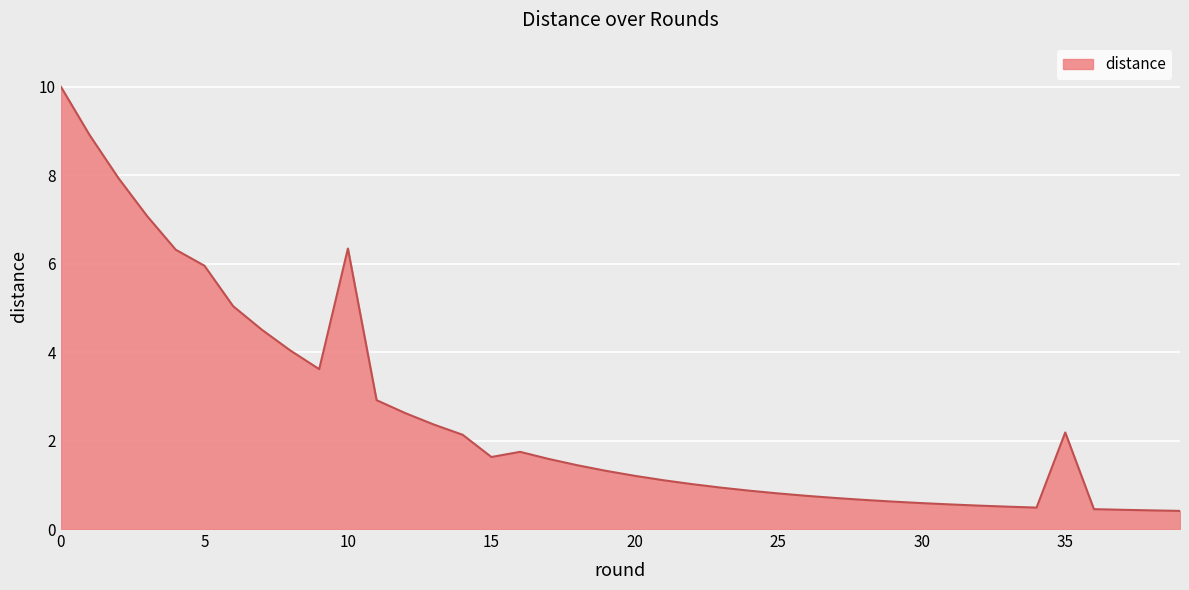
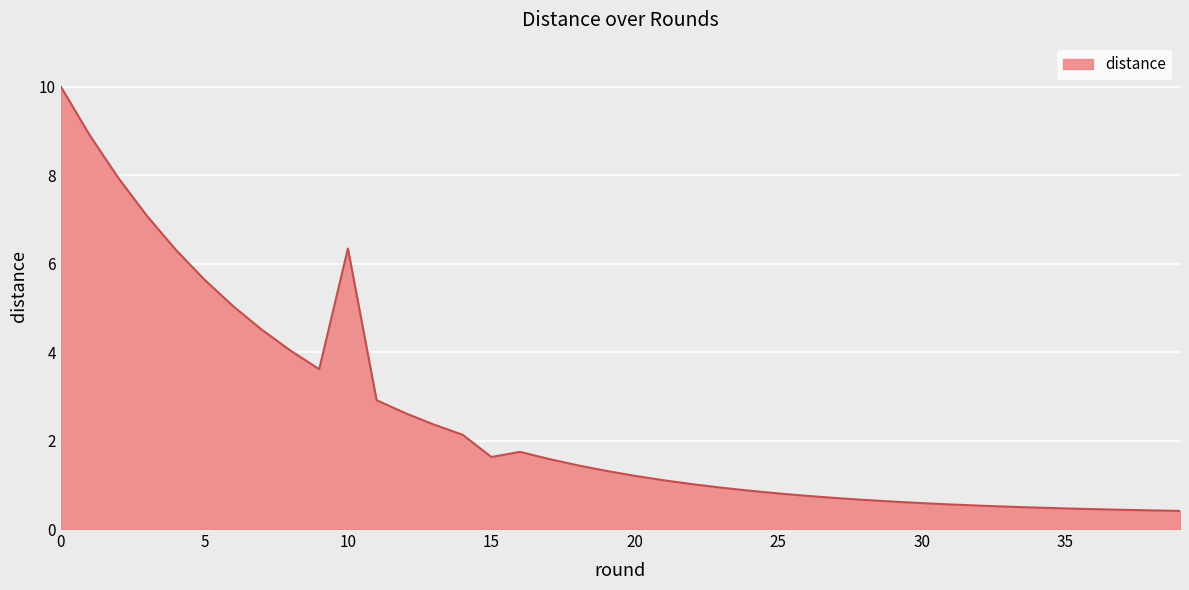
  {
    "0": 10.0,
-   "5": 6.0,
+   "5": 5.6,
    "10": 6.3,
    "15": 1.6,
    "20": 1.2,
    "25": 0.8,
    "30": 0.6,
-   "35": 2.2
+   "35": 0.5
  }
